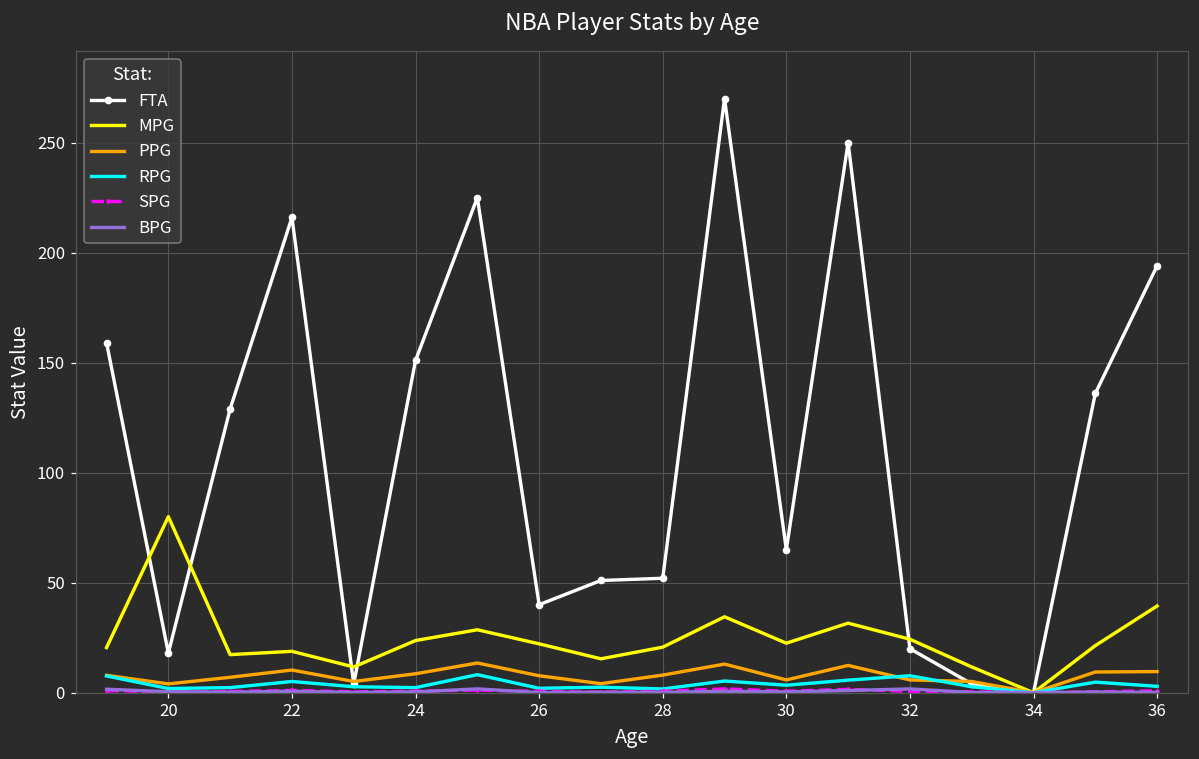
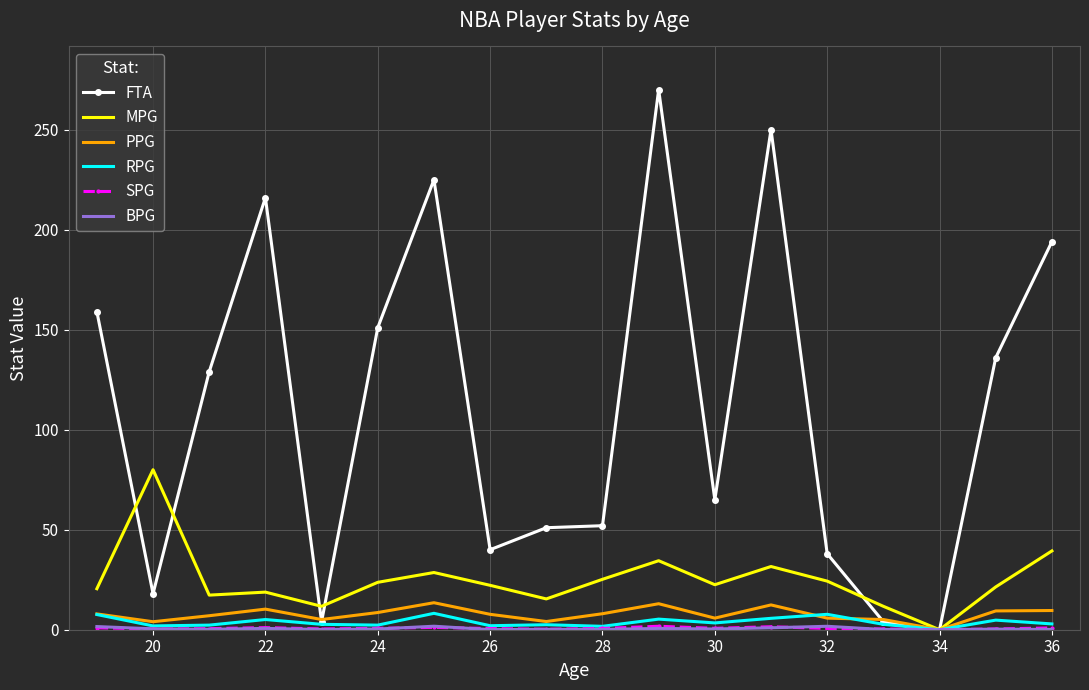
  {
    "FTA": {
      "20": 18,
      "22": 216,
      "24": 151,
      "26": 40,
      "28": 52,
      "30": 65,
-     "32": 20,
+     "32": 38,
      "36": 194
    },
    "MPG": {
      "20": 80,
      "22": 19,
      "24": 24,
      "26": 22,
-     "28": 21,
+     "28": 25,
      "30": 23,
      "32": 24,
      "36": 39
    },
    "PPG": {
      "20": 4,
      "22": 10,
      "24": 9,
      "26": 8,
      "28": 8,
      "30": 6,
      "32": 6,
      "36": 10
    },
    "RPG": {
      "20": 2,
      "22": 5,
      "24": 2,
      "26": 2,
      "30": 3,
      "32": 8,
      "36": 3
    }
  }
